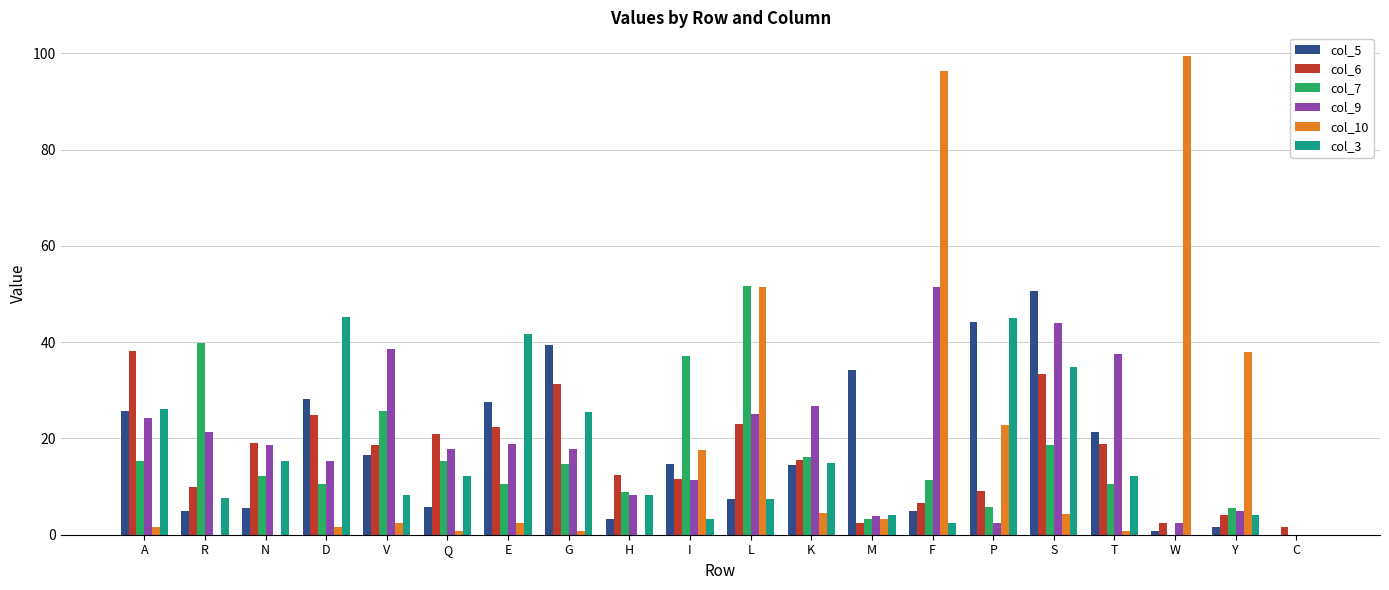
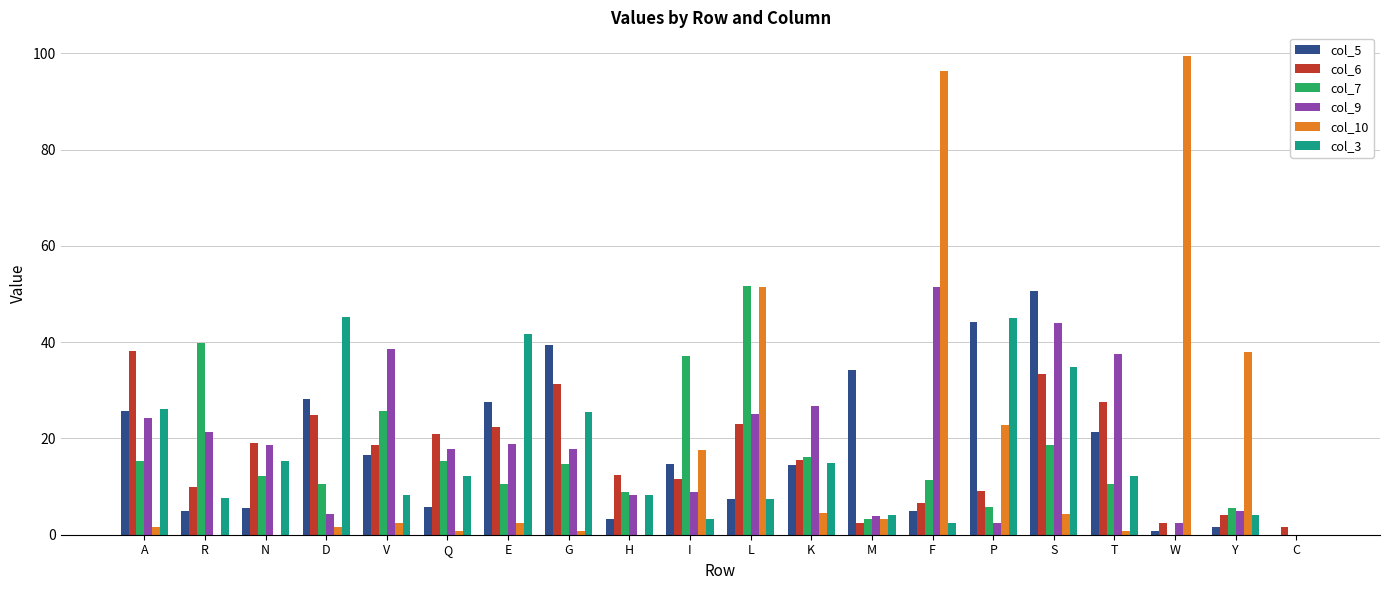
  {
    "col_5": {
      "A": 26,
      "R": 5,
      "N": 5,
      "D": 28,
      "V": 16,
      "Q": 6,
      "E": 28,
      "G": 39,
      "H": 3,
      "I": 15,
      "L": 7,
      "K": 14,
      "M": 34,
      "F": 5,
      "P": 44,
      "S": 51,
      "T": 21,
      "W": 1,
      "Y": 2,
      "C": 0
    },
    "col_6": {
      "A": 38,
      "R": 10,
      "N": 19,
      "D": 25,
      "V": 19,
      "Q": 21,
      "E": 22,
      "G": 31,
      "H": 12,
      "I": 12,
      "L": 23,
      "K": 16,
      "M": 2,
      "F": 6,
      "P": 9,
      "S": 33,
-     "T": 19,
+     "T": 28,
      "W": 2,
      "Y": 4,
      "C": 2
    },
    "col_9": {
      "A": 24,
      "R": 21,
      "N": 19,
-     "D": 15,
+     "D": 4,
      "V": 39,
      "Q": 18,
      "E": 19,
      "G": 18,
      "H": 8,
-     "I": 11,
+     "I": 9,
      "L": 25,
      "K": 27,
      "M": 4,
      "F": 51,
      "P": 2,
      "S": 44,
      "T": 37,
      "W": 2,
      "Y": 5,
      "C": 0
    },
    "col_10": {
      "A": 2,
      "R": 0,
      "N": 0,
      "D": 2,
      "V": 2,
      "Q": 1,
      "E": 2,
      "G": 1,
      "H": 0,
      "I": 18,
      "L": 51,
      "K": 5,
      "M": 3,
      "F": 96,
      "P": 23,
      "S": 4,
      "T": 1,
      "W": 99,
      "Y": 38,
      "C": 0
    }
  }
